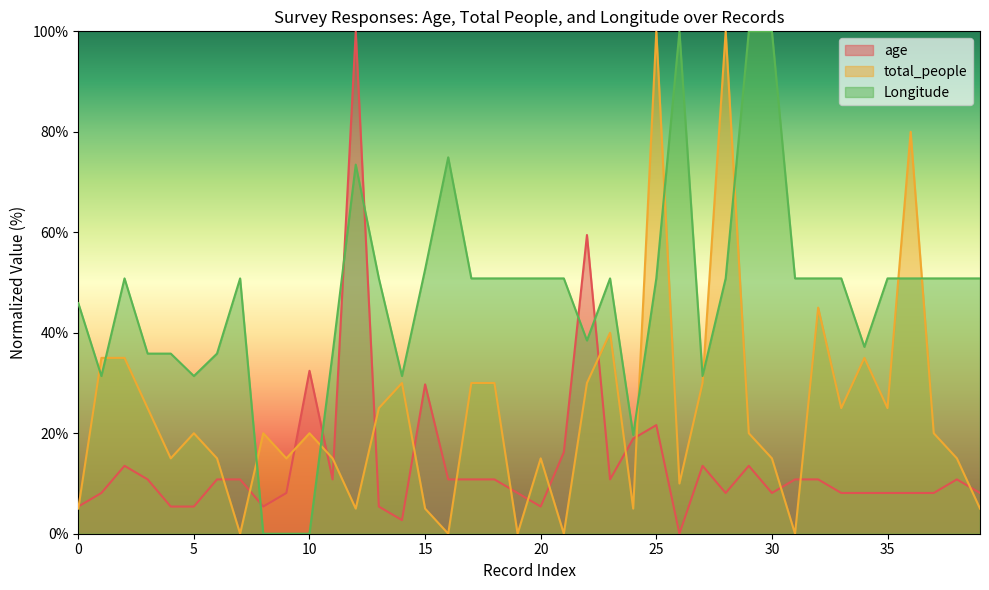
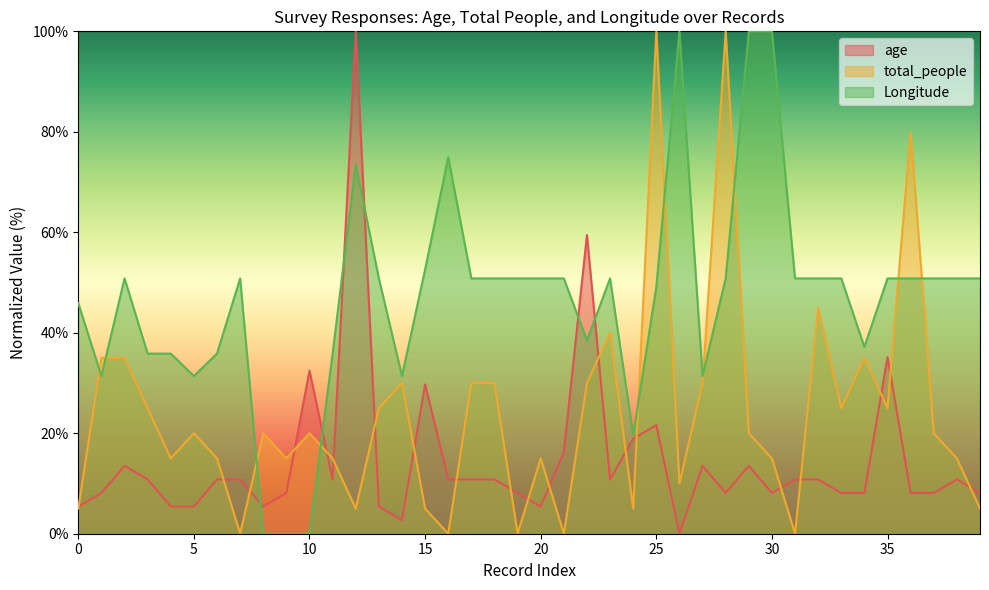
  {
    "age": {
      "5": "5%",
      "10": "32%",
      "15": "30%",
      "20": "5%",
      "25": "22%",
      "30": "8%",
-     "35": "8%"
+     "35": "35%"
    },
    "total_people": {
      "5": "20%",
      "10": "20%",
      "15": "5%",
      "20": "15%",
      "25": "100%",
      "30": "15%",
      "35": "25%"
    },
    "Longitude": {
      "0": "46%",
      "5": "31%",
      "10": "0%",
      "15": "53%",
      "20": "51%",
-     "25": "51%",
+     "25": "49%",
      "30": "100%",
      "35": "51%"
    }
  }
